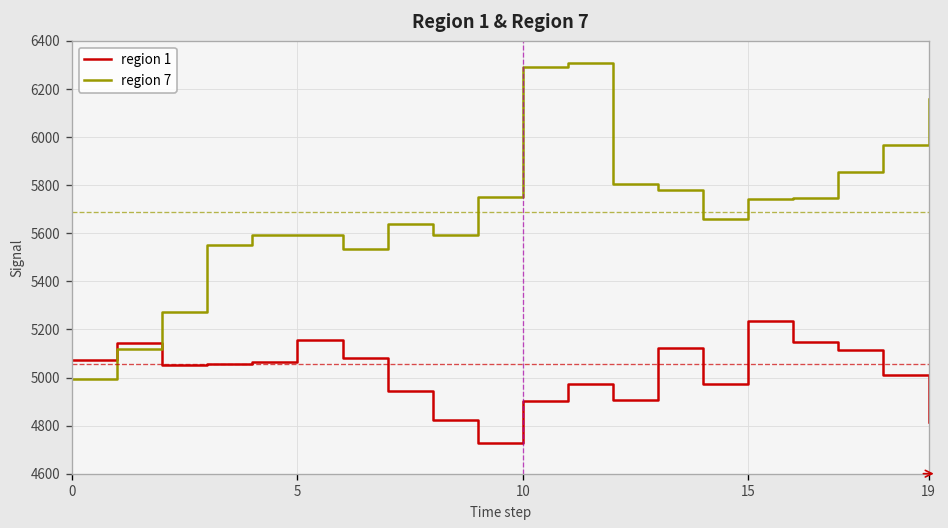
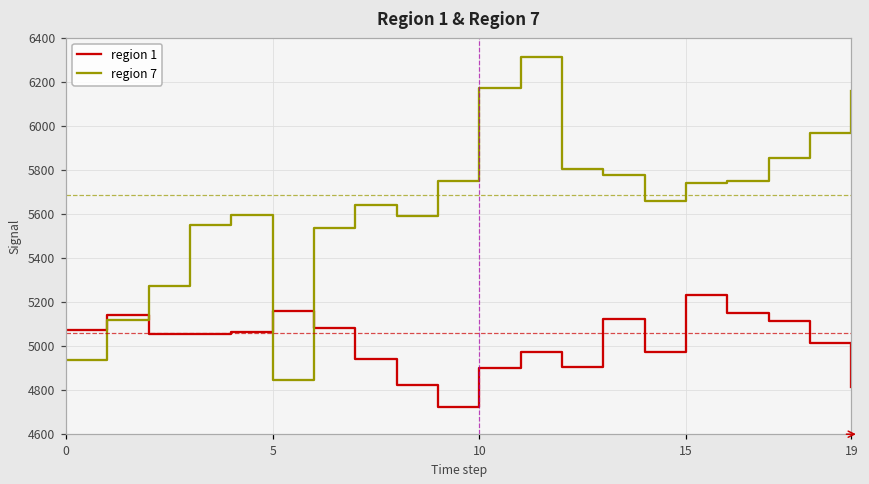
  {
    "region 1": {
      "0": 5070,
      "5": 5160,
      "10": 4900,
      "15": 5230,
      "19": 4810
    },
    "region 7": {
-     "0": 4990,
-     "5": 5590,
-     "10": 6290,
+     "0": 4940,
+     "5": 4850,
+     "10": 6170,
      "15": 5740,
      "19": 6160
    }
  }
